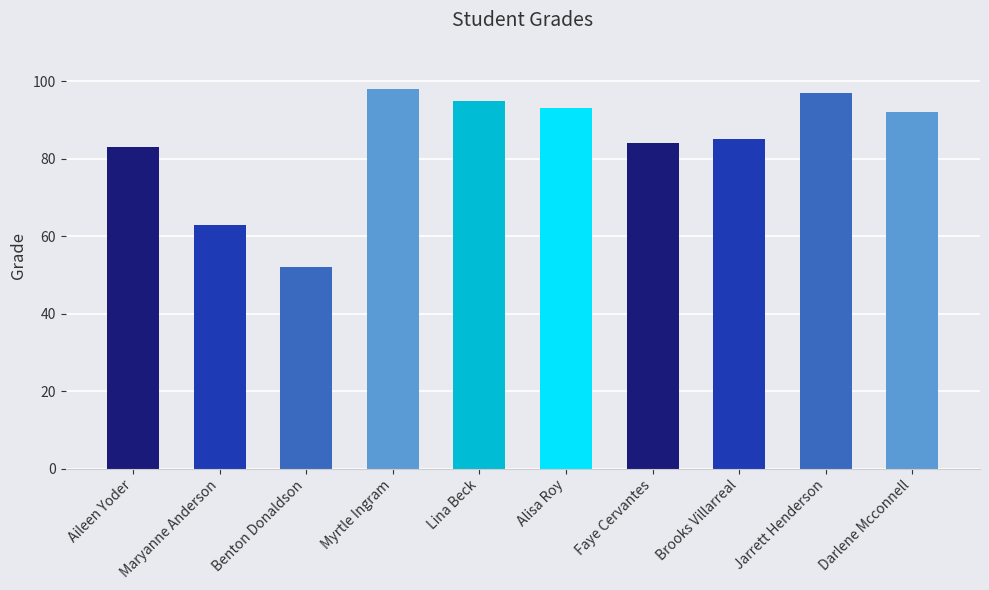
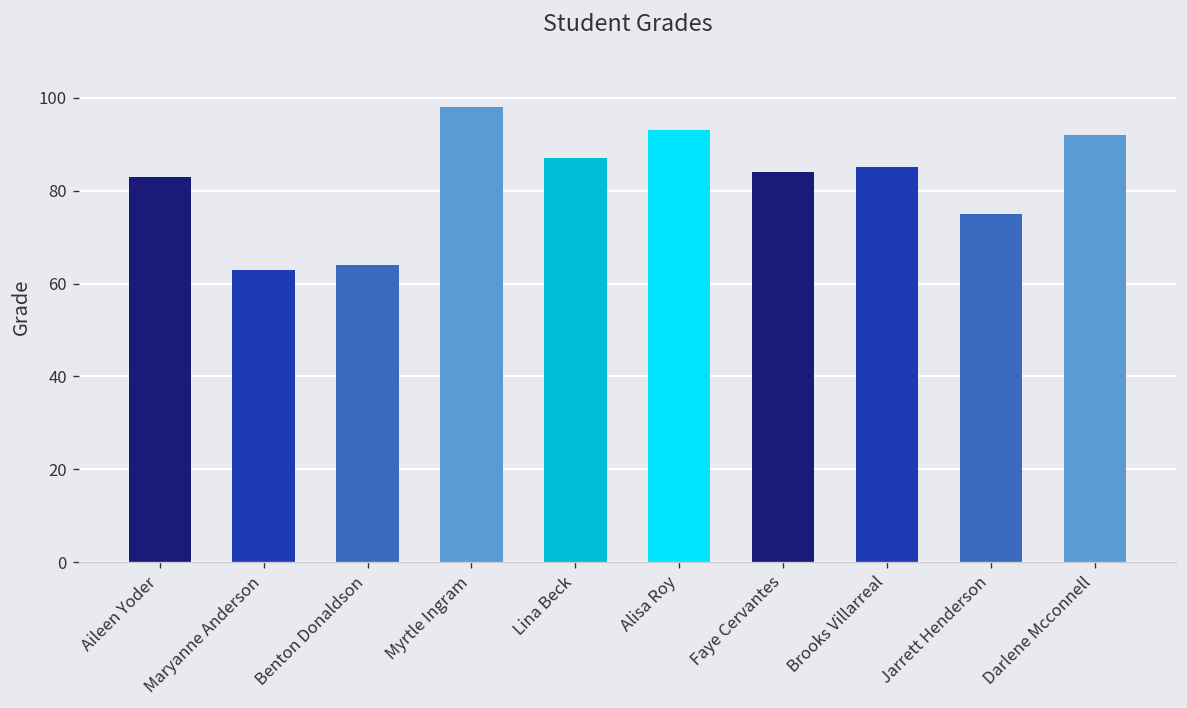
  {
    "Aileen Yoder": 83,
    "Maryanne Anderson": 63,
-   "Benton Donaldson": 52,
+   "Benton Donaldson": 64,
    "Myrtle Ingram": 98,
-   "Lina Beck": 95,
+   "Lina Beck": 87,
    "Alisa Roy": 93,
    "Faye Cervantes": 84,
    "Brooks Villarreal": 85,
-   "Jarrett Henderson": 97,
+   "Jarrett Henderson": 75,
    "Darlene Mcconnell": 92
  }
